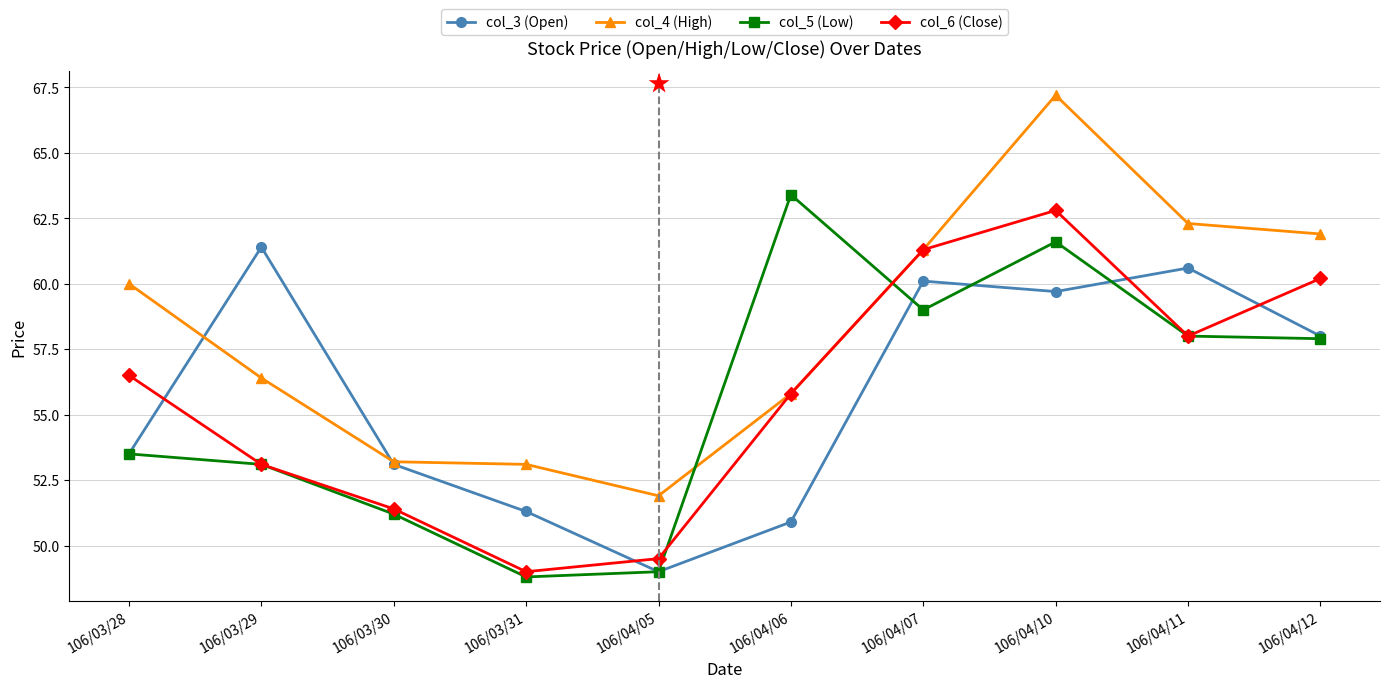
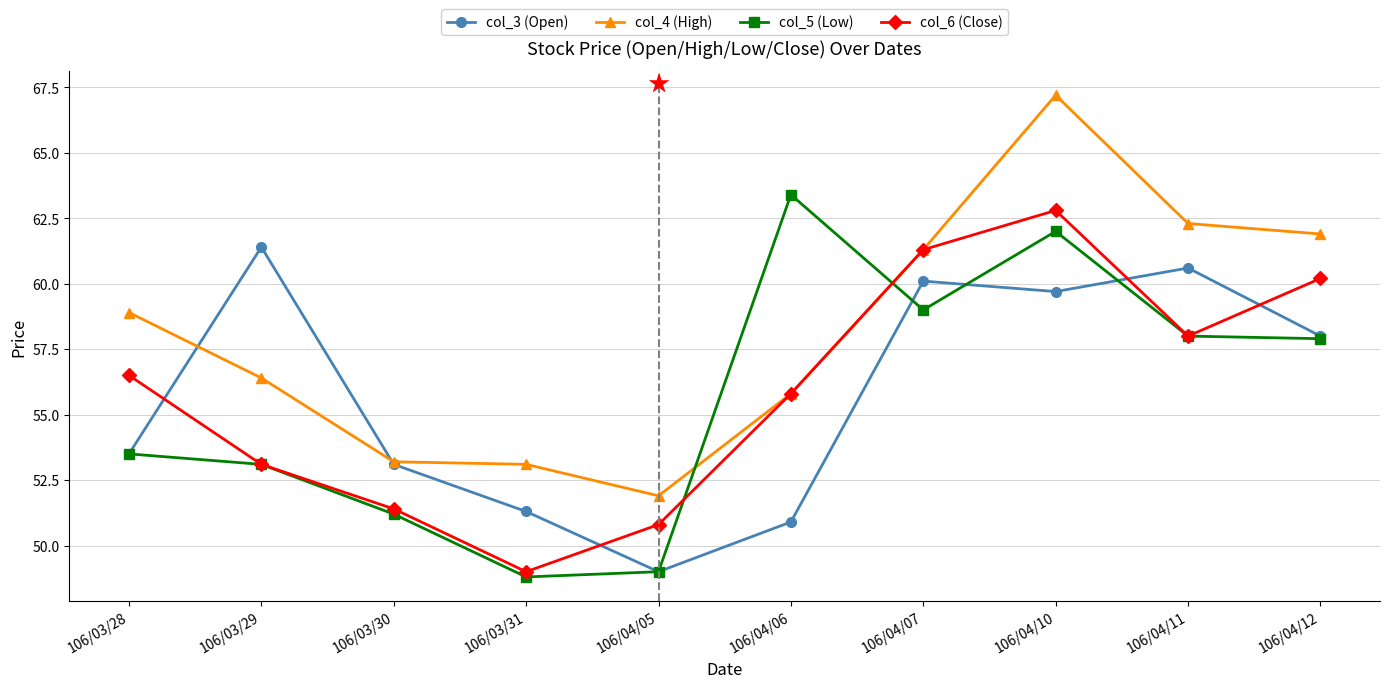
  {
    "col_3 (Open)": {
      "106/03/29": 61.4,
      "106/03/30": 53.1,
      "106/03/31": 51.3,
      "106/04/06": 50.9,
      "106/04/07": 60.1,
      "106/04/10": 59.7,
      "106/04/11": 60.6,
      "106/04/12": 58.0
    },
    "col_4 (High)": {
-     "106/03/28": 60.0,
+     "106/03/28": 58.9,
      "106/03/29": 56.4,
      "106/03/30": 53.2,
      "106/03/31": 53.1,
      "106/04/05": 51.9,
      "106/04/10": 67.2,
      "106/04/11": 62.3,
      "106/04/12": 61.9
    },
    "col_5 (Low)": {
      "106/03/30": 51.2,
      "106/03/31": 48.8,
      "106/04/06": 63.4,
      "106/04/07": 59.0,
-     "106/04/10": 61.6,
+     "106/04/10": 62.0,
      "106/04/12": 57.9
    },
    "col_6 (Close)": {
      "106/03/28": 56.5,
      "106/03/30": 51.4,
      "106/03/31": 49.0,
-     "106/04/05": 49.5,
+     "106/04/05": 50.8,
      "106/04/10": 62.8,
      "106/04/12": 60.2
    }
  }
